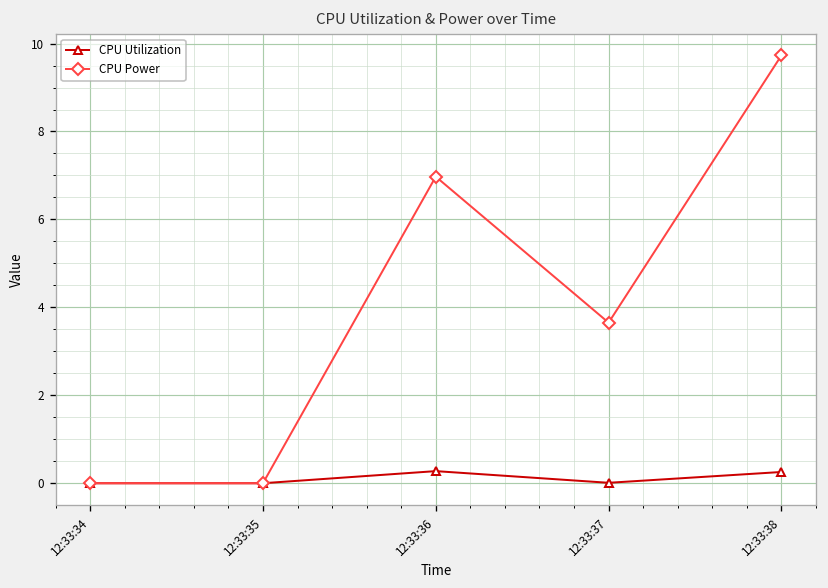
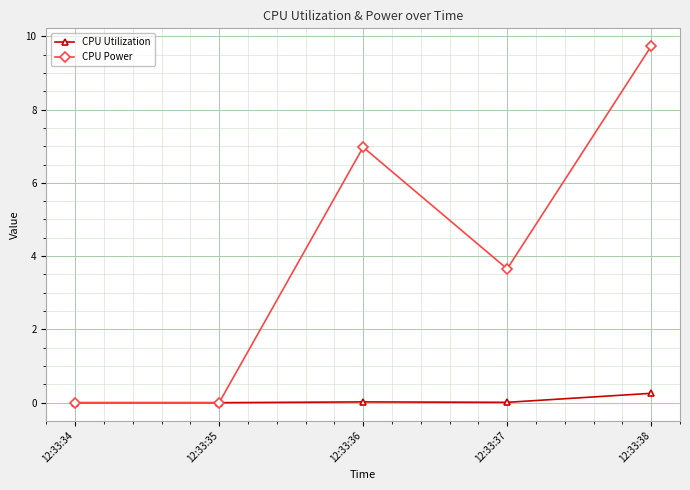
  {
    "CPU Utilization": {
-     "12:33:36": 0.3,
+     "12:33:36": 0.0,
      "12:33:37": 0.0,
      "12:33:38": 0.3
    },
    "CPU Power": {
      "12:33:36": 7.0,
      "12:33:37": 3.7,
      "12:33:38": 9.7
    }
  }
